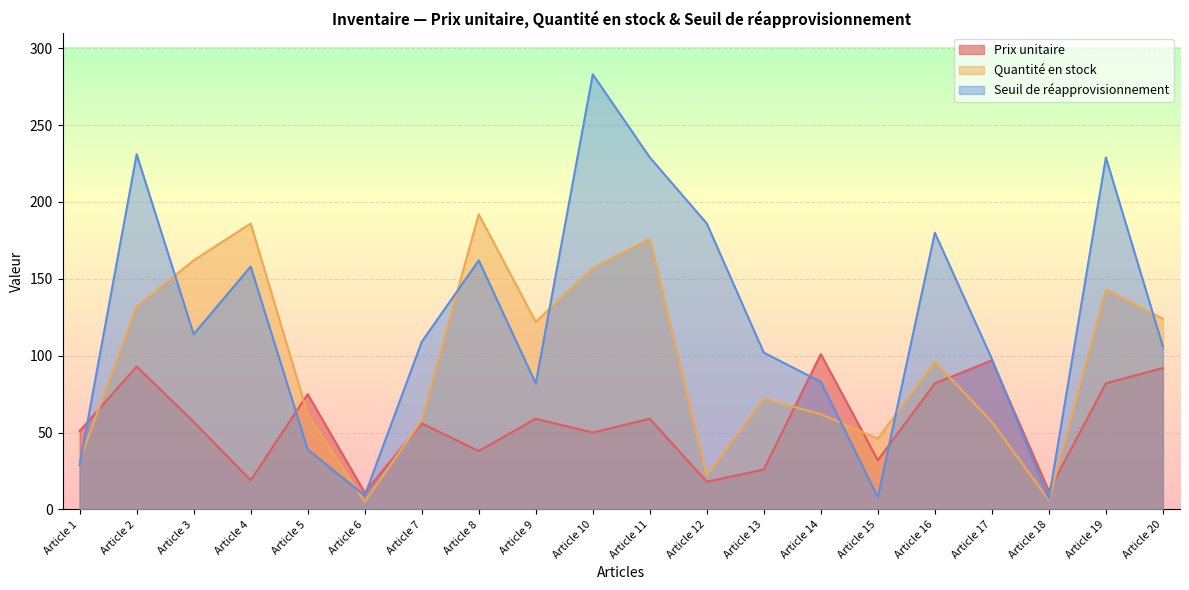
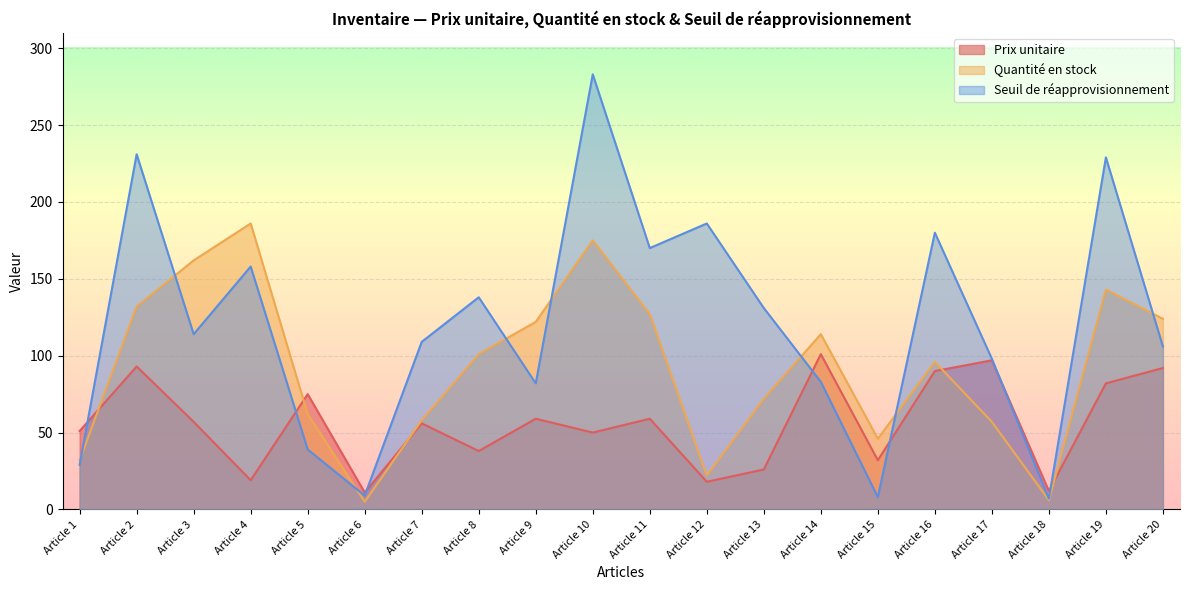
  {
    "Prix unitaire": {
      "Article 1": 51,
      "Article 2": 93,
      "Article 3": 57,
      "Article 4": 19,
      "Article 5": 75,
      "Article 6": 11,
      "Article 7": 56,
      "Article 8": 38,
      "Article 9": 59,
      "Article 10": 50,
      "Article 11": 59,
      "Article 12": 18,
      "Article 13": 26,
      "Article 14": 101,
      "Article 15": 32,
-     "Article 16": 82,
+     "Article 16": 90,
      "Article 18": 12,
      "Article 19": 82,
      "Article 20": 92
    },
    "Quantité en stock": {
      "Article 1": 32,
      "Article 2": 132,
      "Article 3": 162,
      "Article 4": 186,
      "Article 5": 62,
      "Article 6": 5,
      "Article 7": 58,
-     "Article 8": 192,
+     "Article 8": 101,
      "Article 9": 122,
-     "Article 10": 157,
-     "Article 11": 176,
+     "Article 10": 175,
+     "Article 11": 127,
      "Article 12": 22,
      "Article 13": 72,
-     "Article 14": 62,
+     "Article 14": 114,
      "Article 15": 46,
      "Article 16": 96,
      "Article 17": 57,
      "Article 19": 143,
      "Article 20": 124
    },
    "Seuil de réapprovisionnement": {
      "Article 1": 29,
      "Article 2": 231,
      "Article 3": 114,
      "Article 4": 158,
      "Article 5": 39,
      "Article 6": 9,
      "Article 7": 109,
-     "Article 8": 162,
+     "Article 8": 138,
      "Article 9": 82,
      "Article 10": 283,
-     "Article 11": 229,
+     "Article 11": 170,
      "Article 12": 186,
-     "Article 13": 102,
+     "Article 13": 131,
      "Article 14": 83,
      "Article 15": 8,
      "Article 16": 180,
      "Article 19": 229,
      "Article 20": 106
    }
  }
